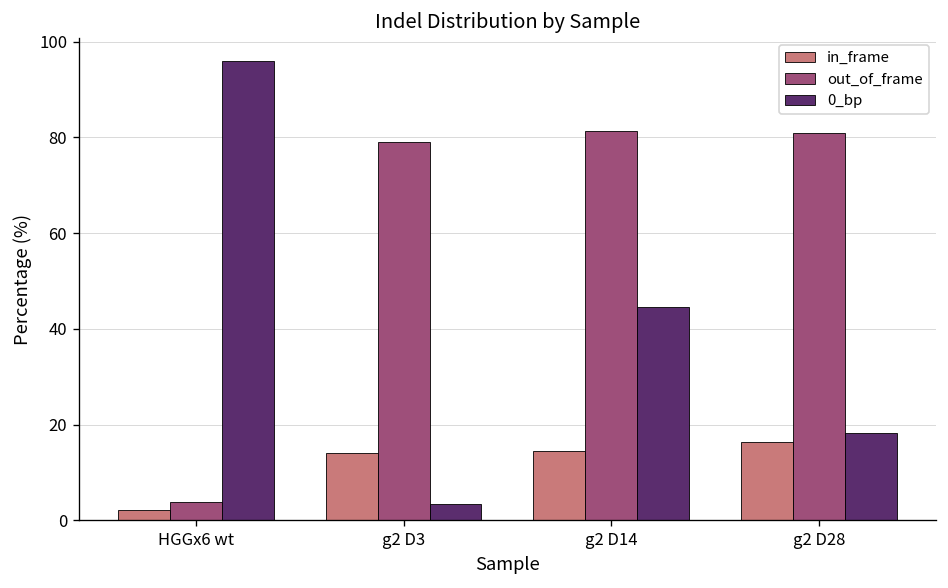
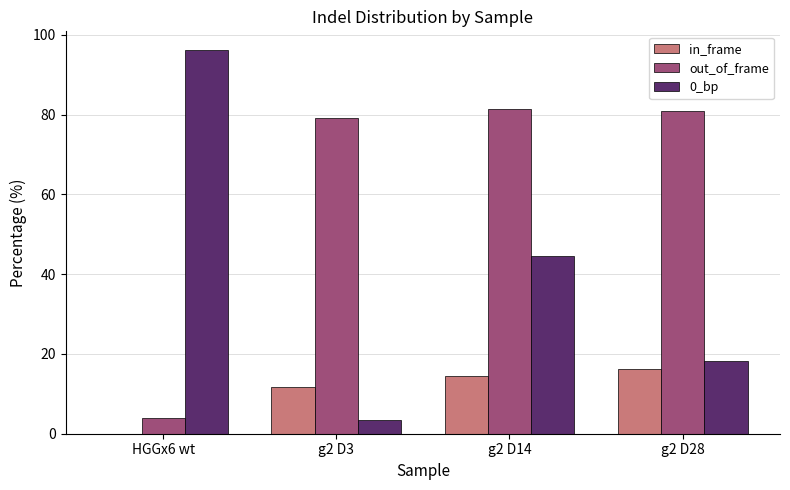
  {
    "in_frame": {
-     "HGGx6 wt": 2,
-     "g2 D3": 14,
+     "HGGx6 wt": 0,
+     "g2 D3": 12,
      "g2 D14": 15,
      "g2 D28": 16
    },
    "out_of_frame": {
      "HGGx6 wt": 4,
      "g2 D3": 79,
      "g2 D14": 81,
      "g2 D28": 81
    },
    "0_bp": {
      "HGGx6 wt": 96,
      "g2 D3": 3,
      "g2 D14": 45,
      "g2 D28": 18
    }
  }
